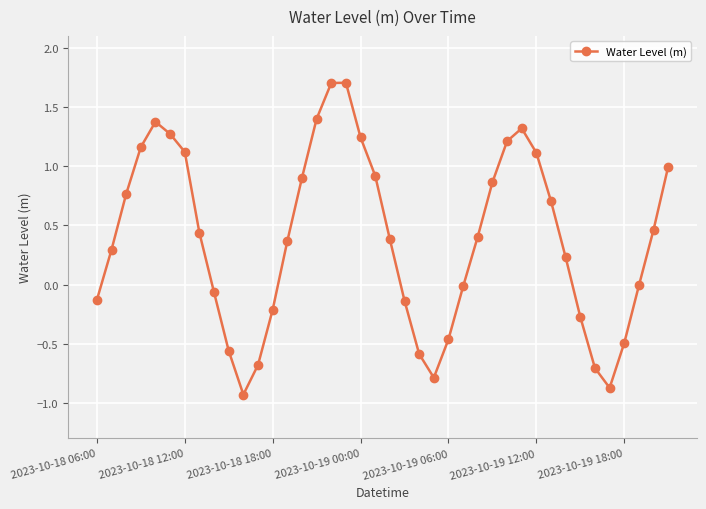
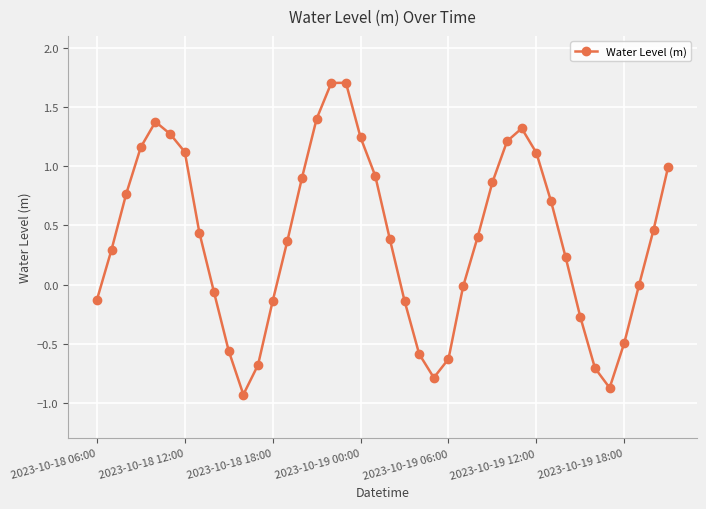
  {
    "2023-10-18 06:00": -0.13,
    "2023-10-18 12:00": 1.12,
-   "2023-10-18 18:00": -0.21,
+   "2023-10-18 18:00": -0.14,
    "2023-10-19 00:00": 1.24,
-   "2023-10-19 06:00": -0.46,
+   "2023-10-19 06:00": -0.63,
    "2023-10-19 12:00": 1.11,
    "2023-10-19 18:00": -0.49
  }
